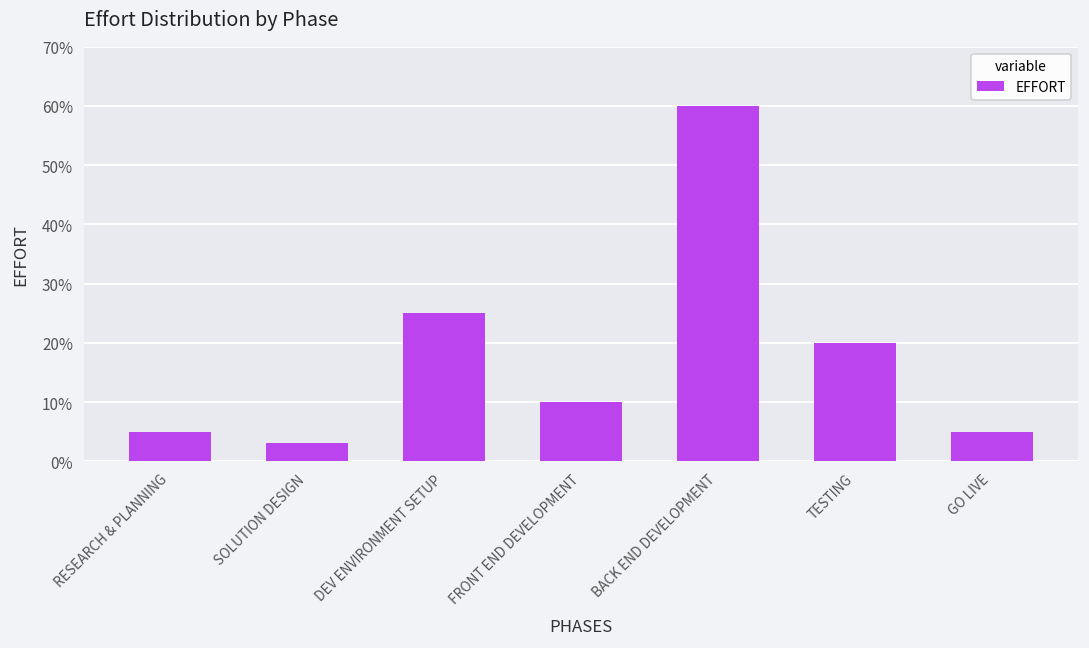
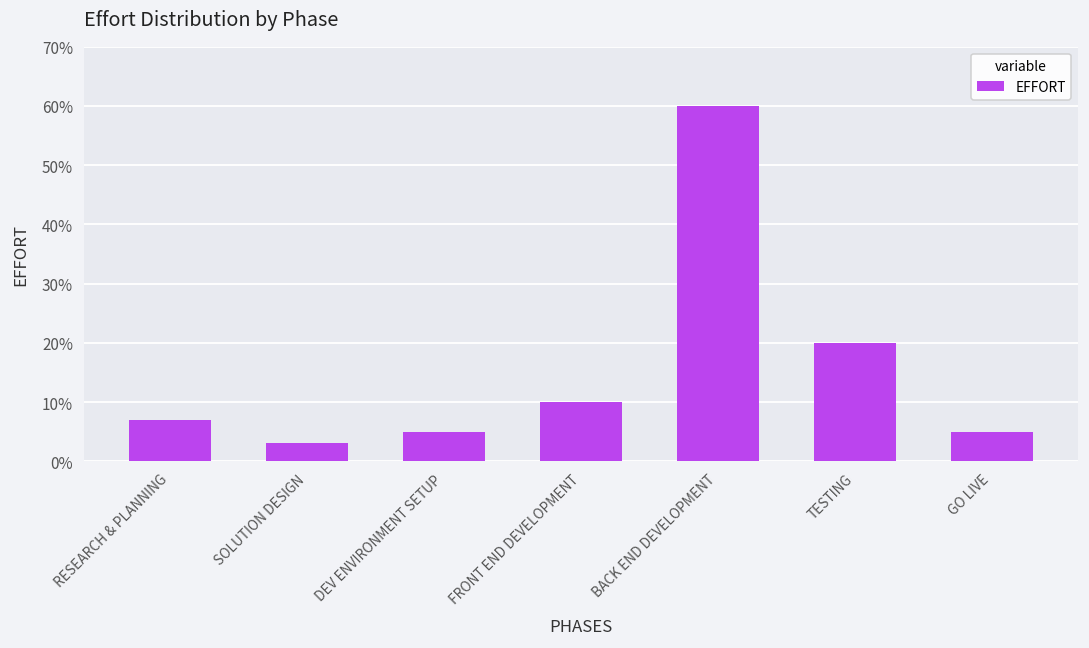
  {
-   "RESEARCH & PLANNING": "5%",
+   "RESEARCH & PLANNING": "7%",
    "SOLUTION DESIGN": "3%",
-   "DEV ENVIRONMENT SETUP": "25%",
+   "DEV ENVIRONMENT SETUP": "5%",
    "FRONT END DEVELOPMENT": "10%",
    "BACK END DEVELOPMENT": "60%",
    "TESTING": "20%",
    "GO LIVE": "5%"
  }
